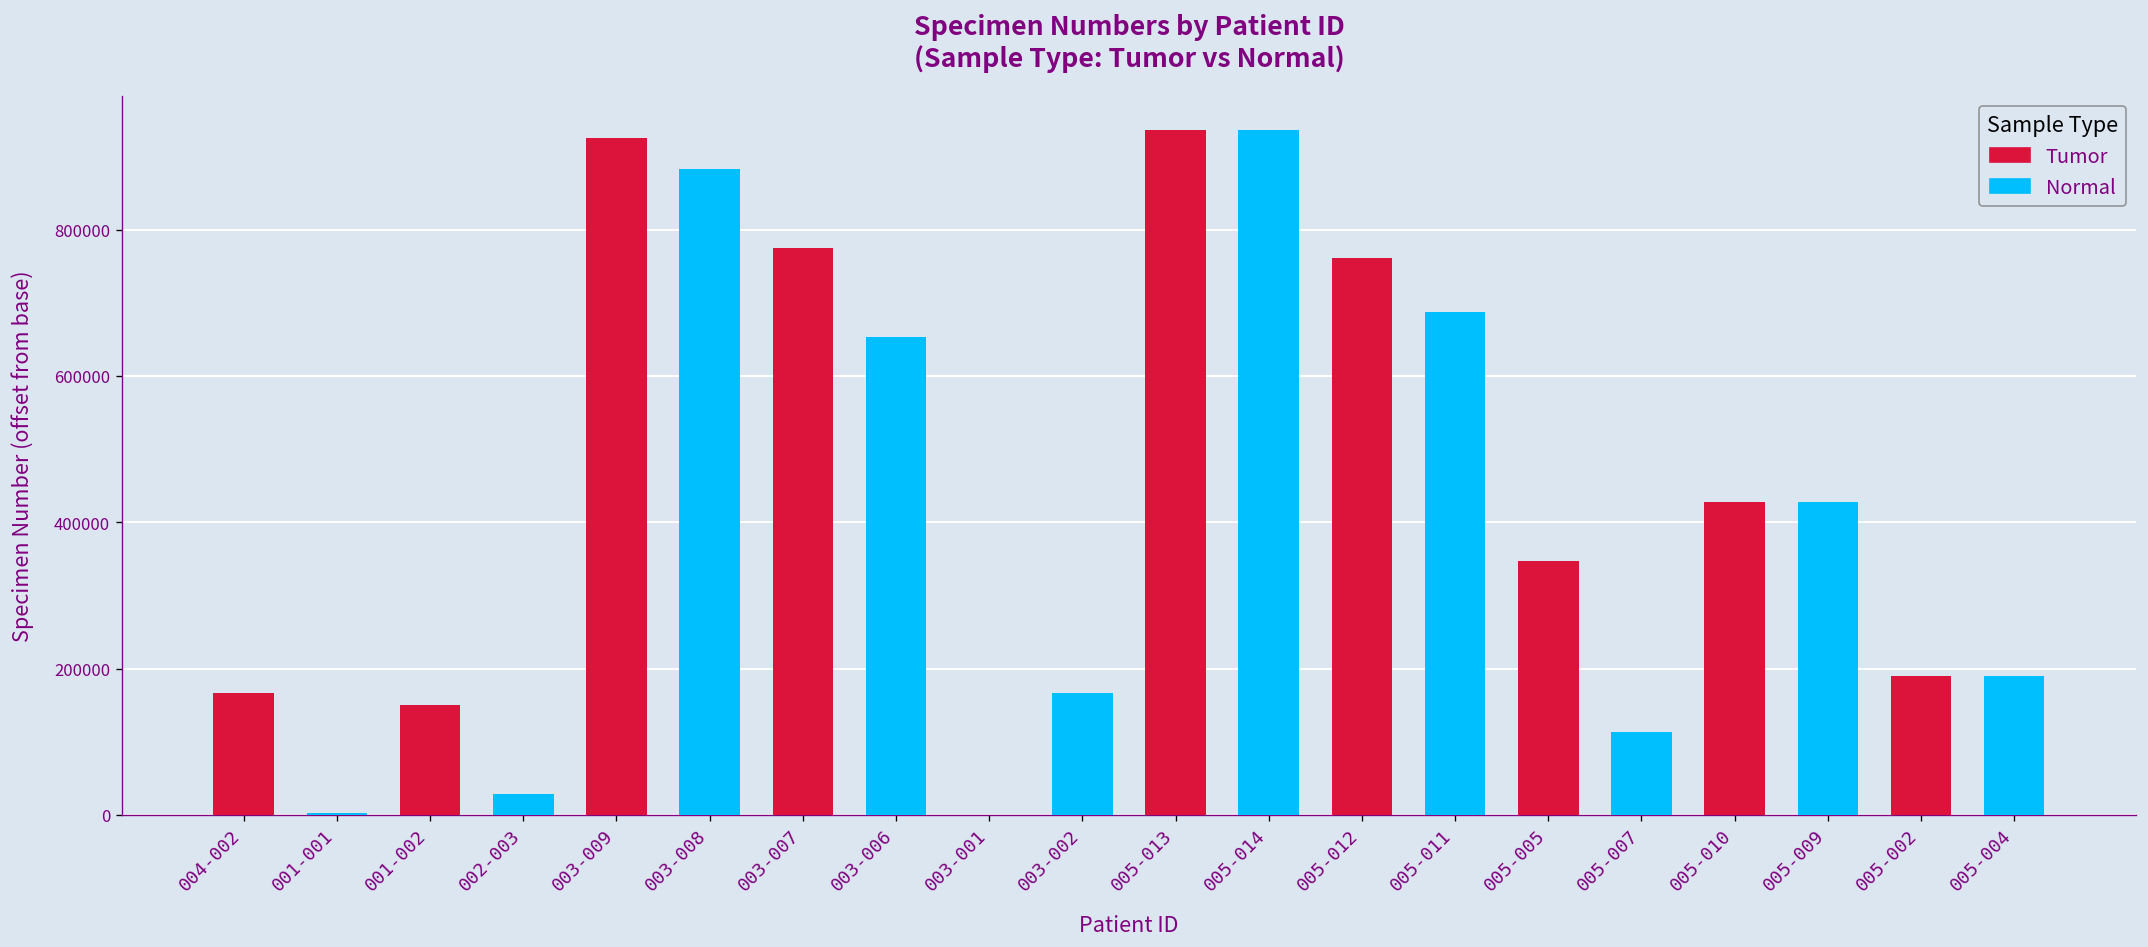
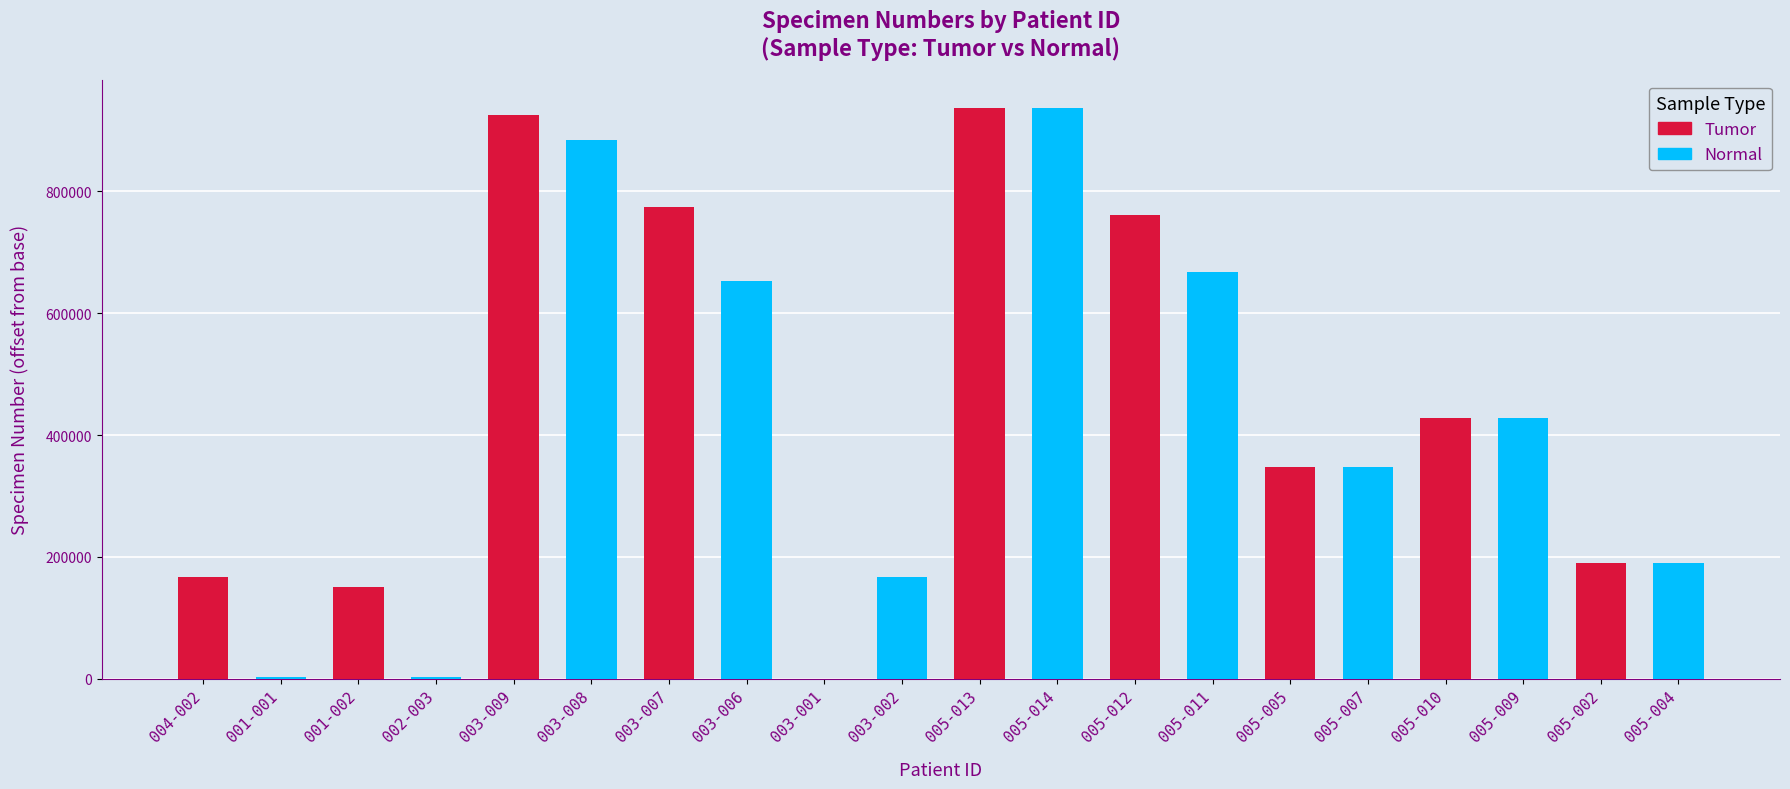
  {
    "004-002": 170000,
    "001-002": 150000,
-   "002-003": 30000,
+   "002-003": 0,
    "003-009": 930000,
    "003-008": 880000,
    "003-007": 770000,
    "003-006": 650000,
    "003-001": 0,
    "003-002": 170000,
    "005-013": 940000,
    "005-014": 940000,
    "005-012": 760000,
-   "005-011": 690000,
+   "005-011": 670000,
    "005-005": 350000,
-   "005-007": 110000,
+   "005-007": 350000,
    "005-010": 430000,
    "005-009": 430000,
    "005-002": 190000,
    "005-004": 190000
  }
